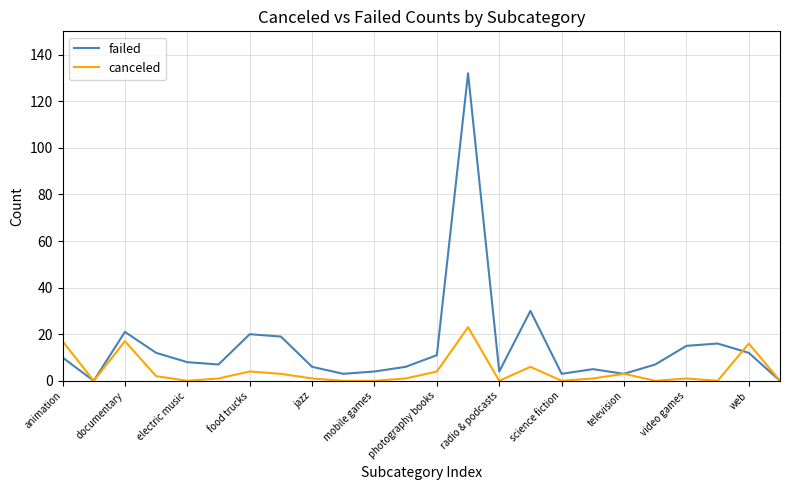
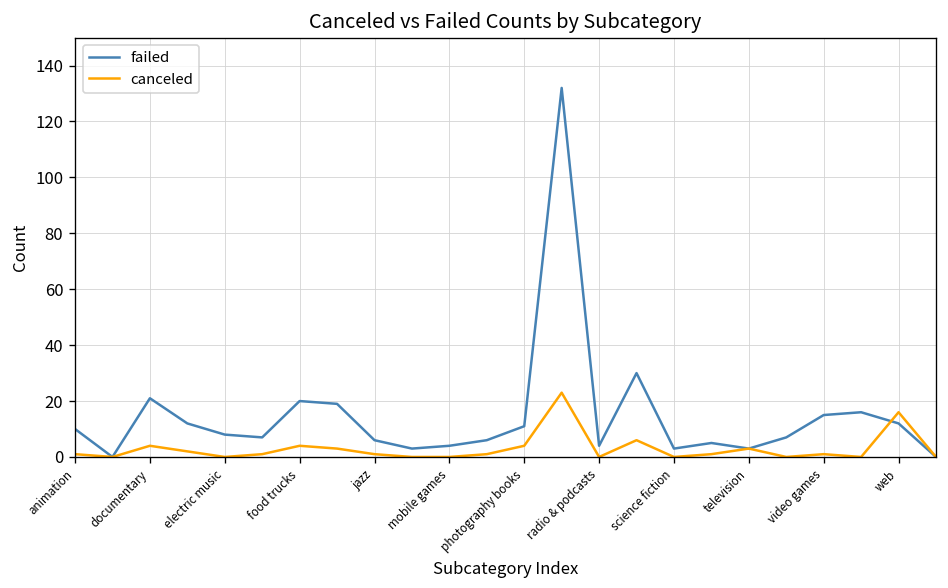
  {
    "failed": {
      "animation": 10,
      "documentary": 21,
      "electric music": 8,
      "food trucks": 20,
      "jazz": 6,
      "mobile games": 4,
      "photography books": 11,
      "radio & podcasts": 4,
      "science fiction": 3,
      "video games": 15,
      "web": 12
    },
    "canceled": {
-     "animation": 17,
-     "documentary": 17,
+     "animation": 1,
+     "documentary": 4,
      "electric music": 0,
      "food trucks": 4,
      "jazz": 1,
      "mobile games": 0,
      "photography books": 4,
      "radio & podcasts": 0,
      "science fiction": 0,
      "video games": 1,
      "web": 16
    }
  }
